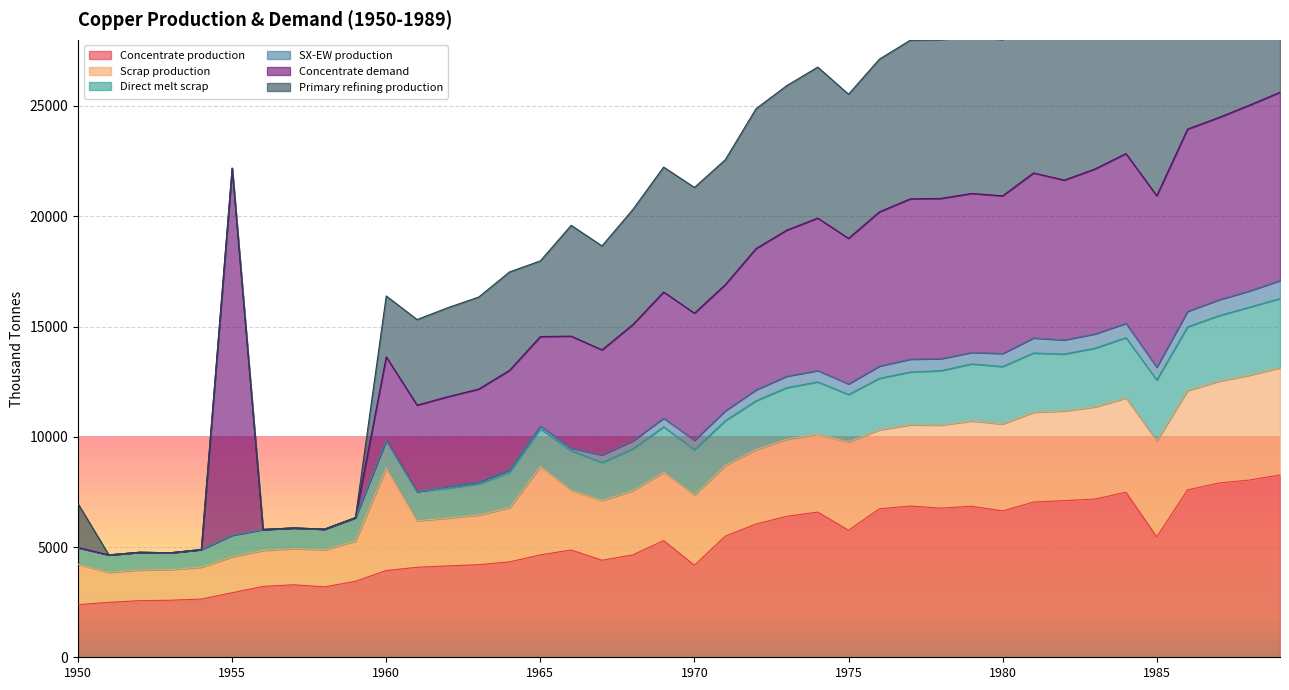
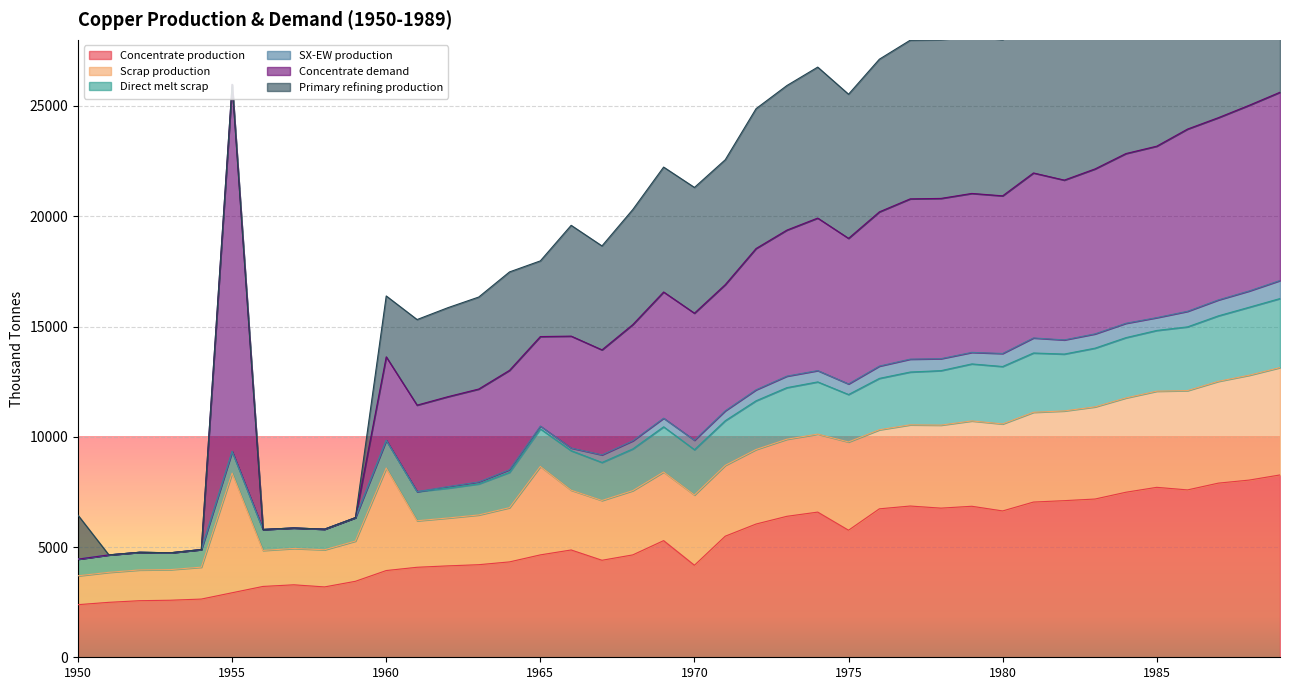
  {
    "Concentrate production": {
      "1950": 2400,
      "1955": 2900,
      "1960": 3900,
      "1965": 4600,
      "1970": 4200,
      "1975": 5800,
      "1980": 6600,
-     "1985": 5500
+     "1985": 7700
    },
    "Scrap production": {
-     "1950": 1800,
-     "1955": 1600,
+     "1950": 1300,
+     "1955": 5400,
      "1960": 4600,
      "1965": 4000,
      "1970": 3200,
      "1975": 4000,
      "1980": 3900,
      "1985": 4400
    },
    "Concentrate demand": {
      "1960": 3800,
      "1965": 4100,
      "1970": 5800,
      "1975": 6600,
      "1980": 7100,
      "1985": 7800
    },
    "Primary refining production": {
      "1950": 2000,
      "1960": 2800,
      "1965": 3400,
      "1970": 5700,
      "1975": 6500,
      "1980": 7100
    }
  }
